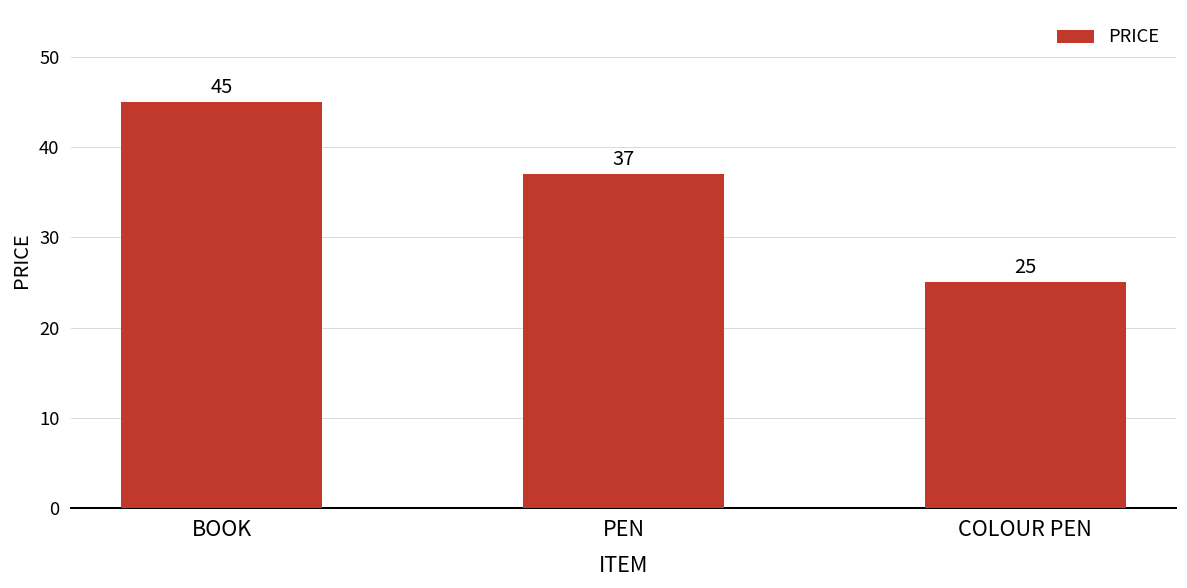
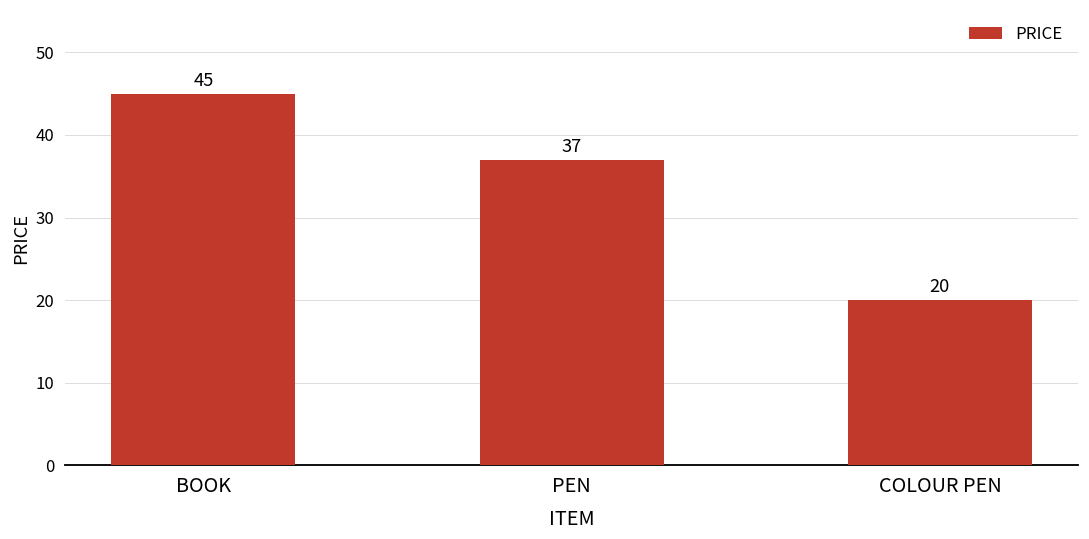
  {
    "BOOK": 45,
    "PEN": 37,
-   "COLOUR PEN": 25
+   "COLOUR PEN": 20
  }
